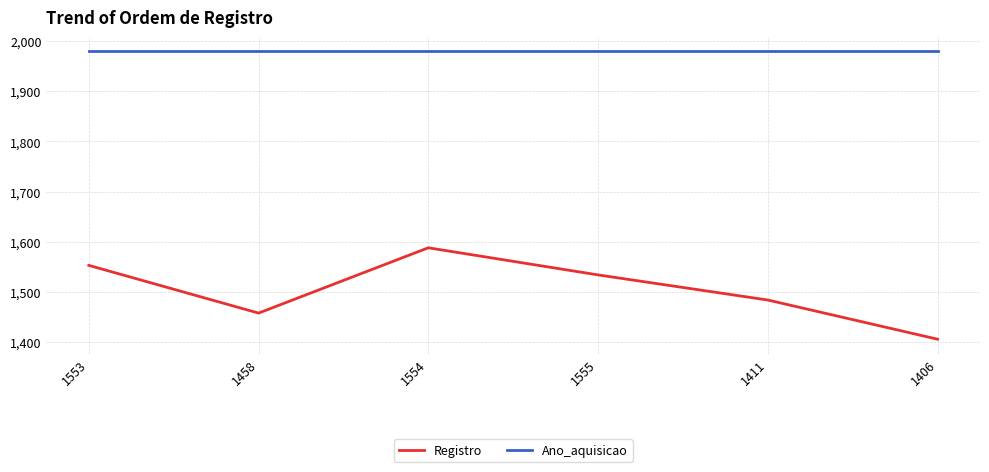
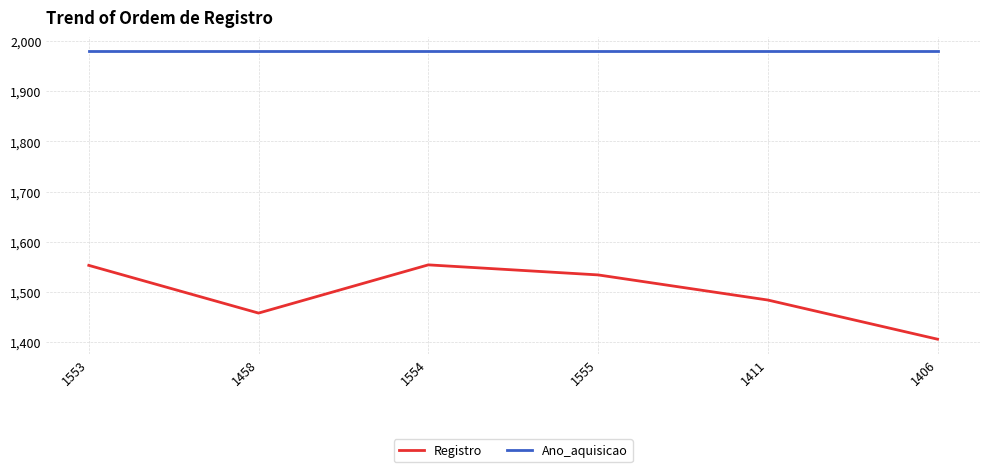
  {
    "Registro": {
      "1553": "1,550",
      "1458": "1,460",
-     "1554": "1,590",
+     "1554": "1,550",
      "1555": "1,530",
      "1411": "1,480",
      "1406": "1,410"
    },
    "Ano_aquisicao": {
      "1553": "1,980",
      "1458": "1,980",
      "1554": "1,980",
      "1555": "1,980",
      "1411": "1,980",
      "1406": "1,980"
    }
  }
